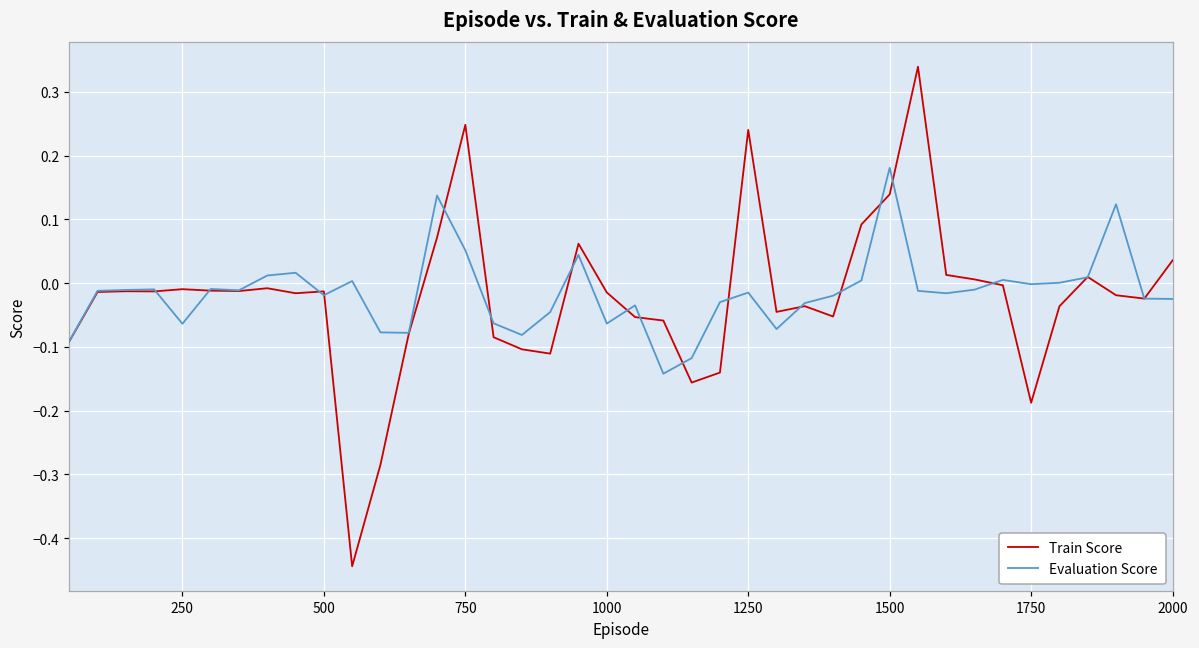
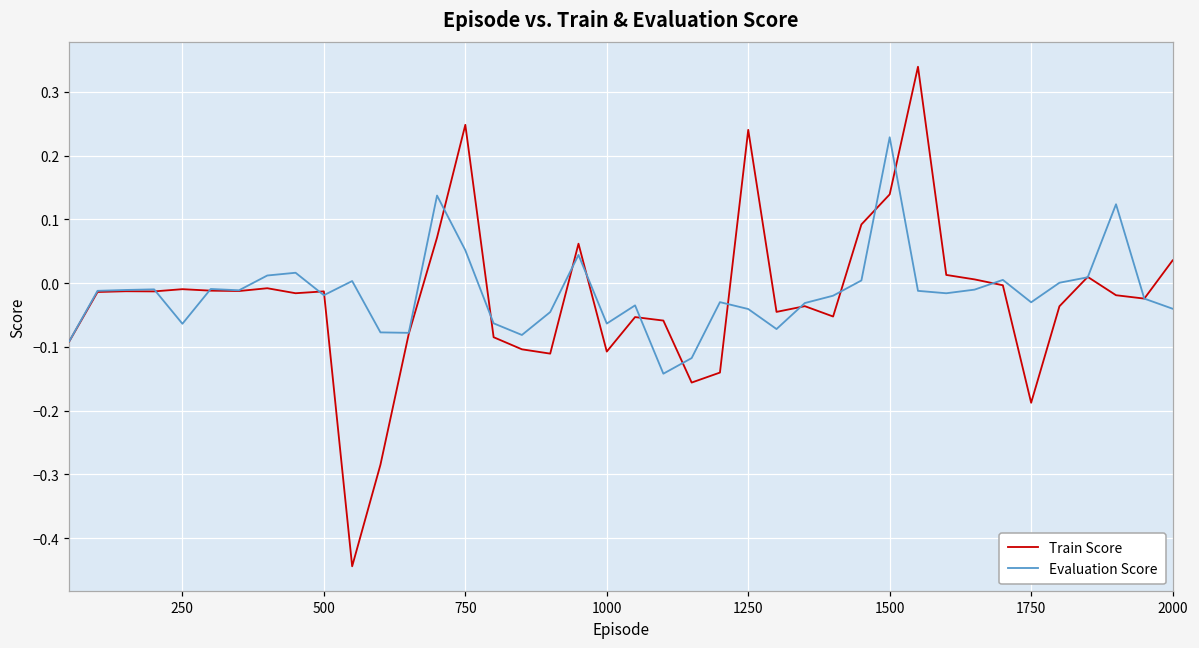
  {
    "Train Score": {
      "250": -0.01,
      "500": -0.01,
      "750": 0.25,
-     "1000": -0.01,
+     "1000": -0.11,
      "1250": 0.24,
      "1500": 0.14,
      "1750": -0.19,
      "2000": 0.04
    },
    "Evaluation Score": {
      "250": -0.06,
      "500": -0.02,
      "750": 0.05,
      "1000": -0.06,
-     "1250": -0.01,
-     "1500": 0.18,
-     "1750": 0.00,
-     "2000": -0.02
+     "1250": -0.04,
+     "1500": 0.23,
+     "1750": -0.03,
+     "2000": -0.04
    }
  }
